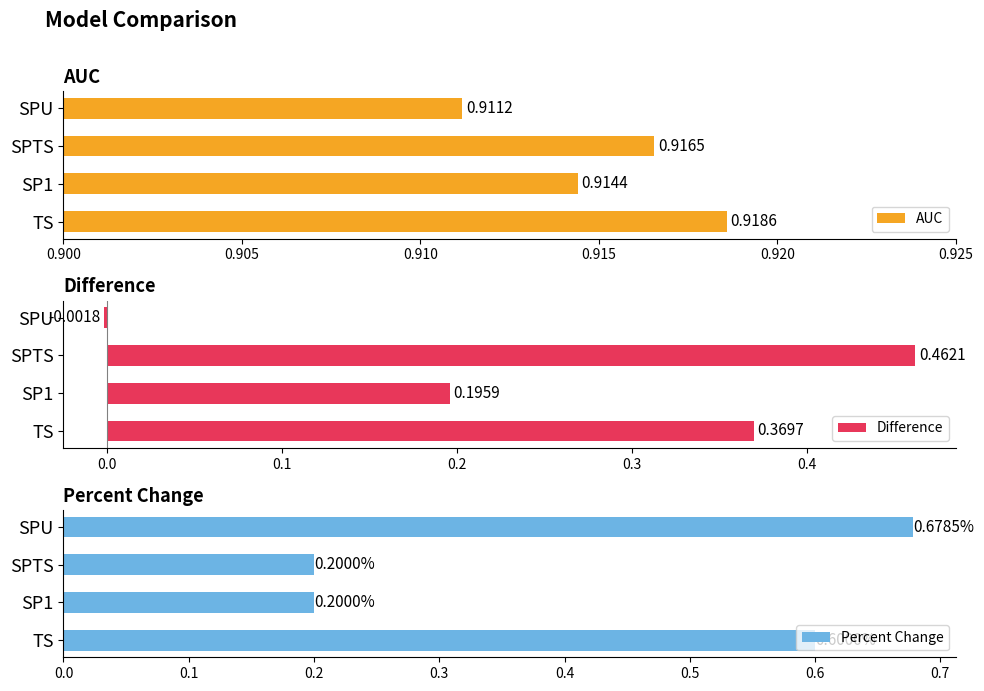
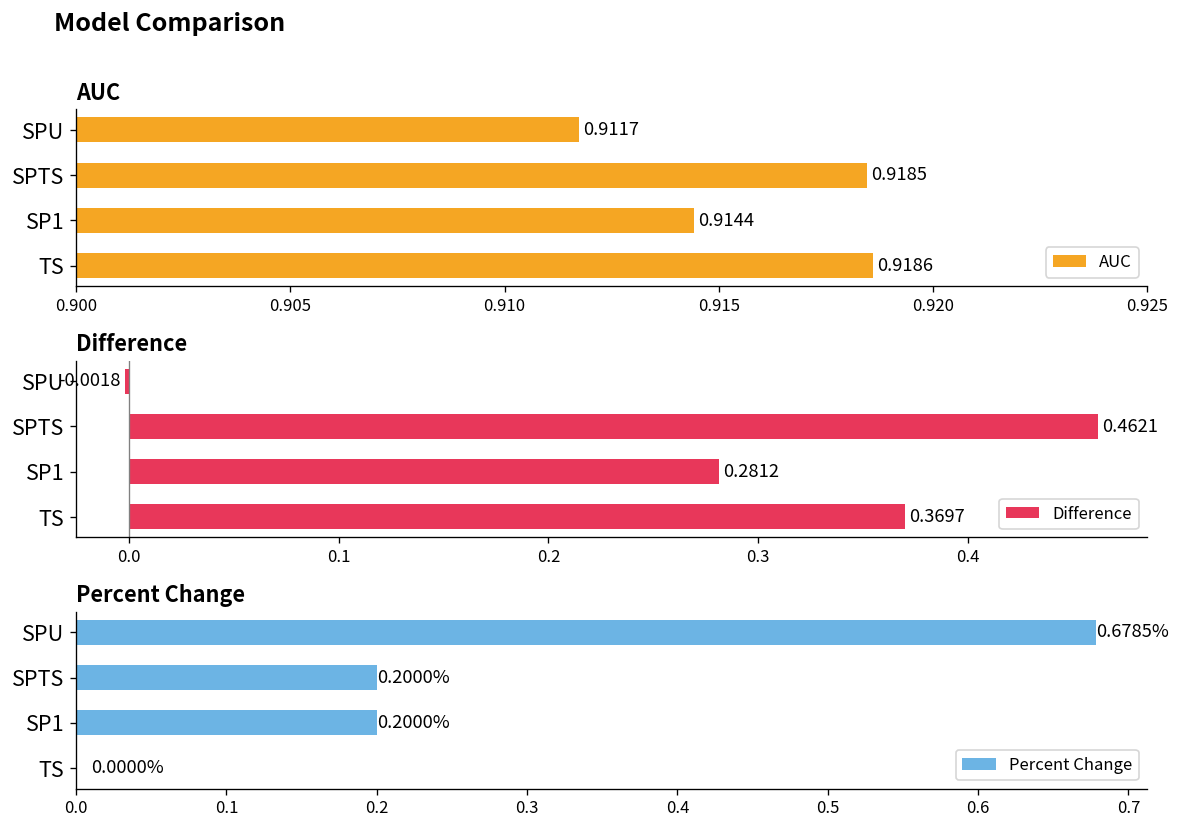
  {
    "AUC": {
-     "SPU": "0.9112",
-     "SPTS": "0.9165",
+     "SPU": "0.9117",
+     "SPTS": "0.9185",
      "SP1": "0.9144",
      "TS": "0.9186"
    },
    "Difference": {
      "SPU": "-0.0018",
      "SPTS": "0.4621",
-     "SP1": "0.1959",
+     "SP1": "0.2812",
      "TS": "0.3697"
    },
    "Percent Change": {
      "SPU": "0.6785%",
      "SPTS": "0.2000%",
      "SP1": "0.2000%",
-     "TS": "0.6000%"
+     "TS": "0.0000%"
    }
  }
